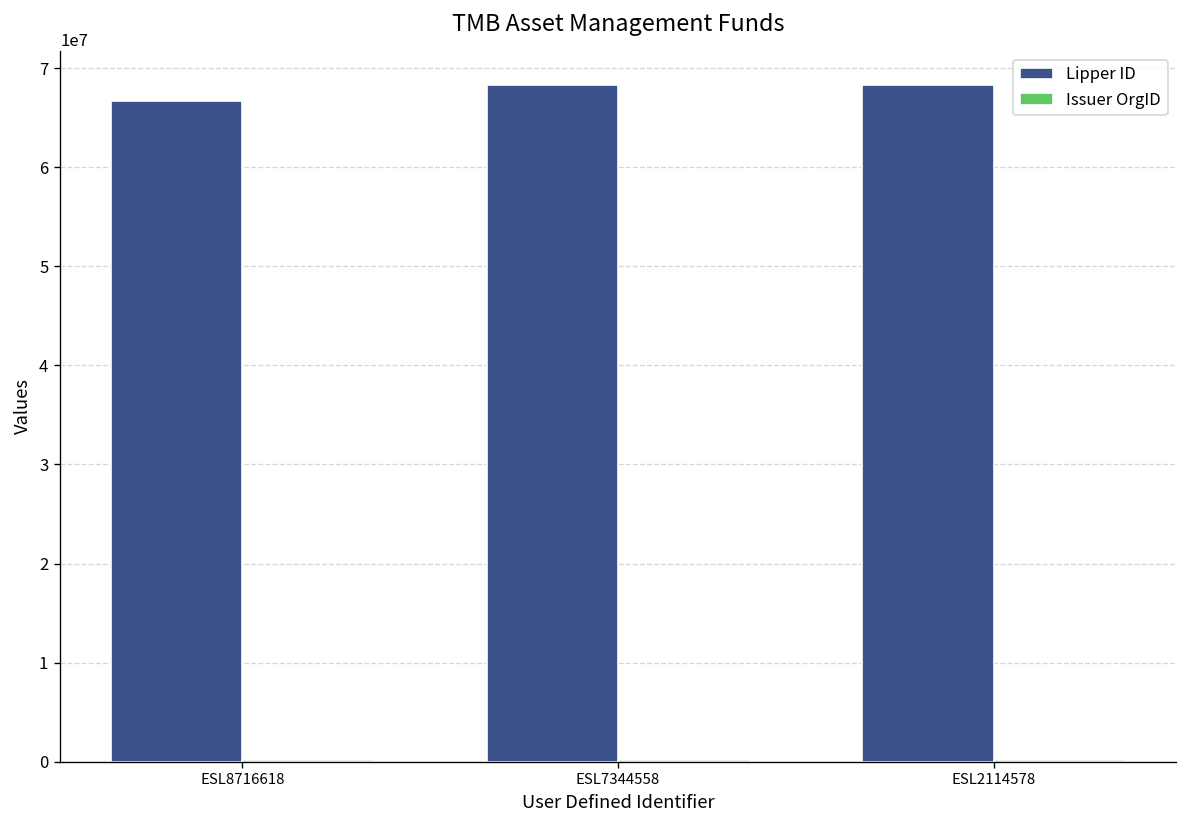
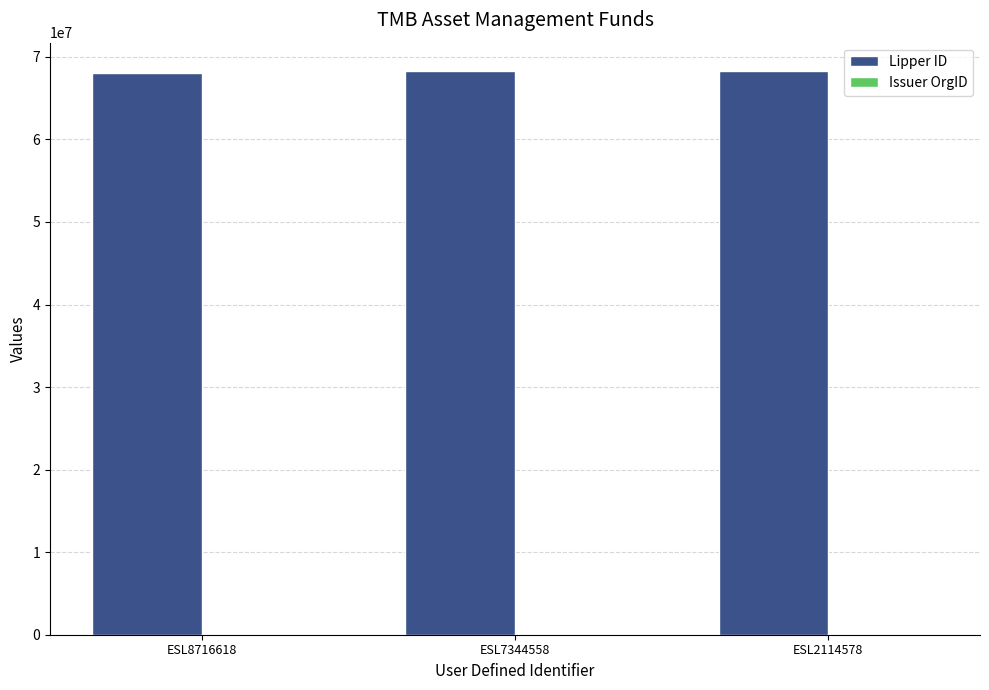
  {
    "Lipper ID": {
-     "ESL8716618": 67000000,
+     "ESL8716618": 68000000,
      "ESL7344558": 68000000,
      "ESL2114578": 68000000
    }
  }
